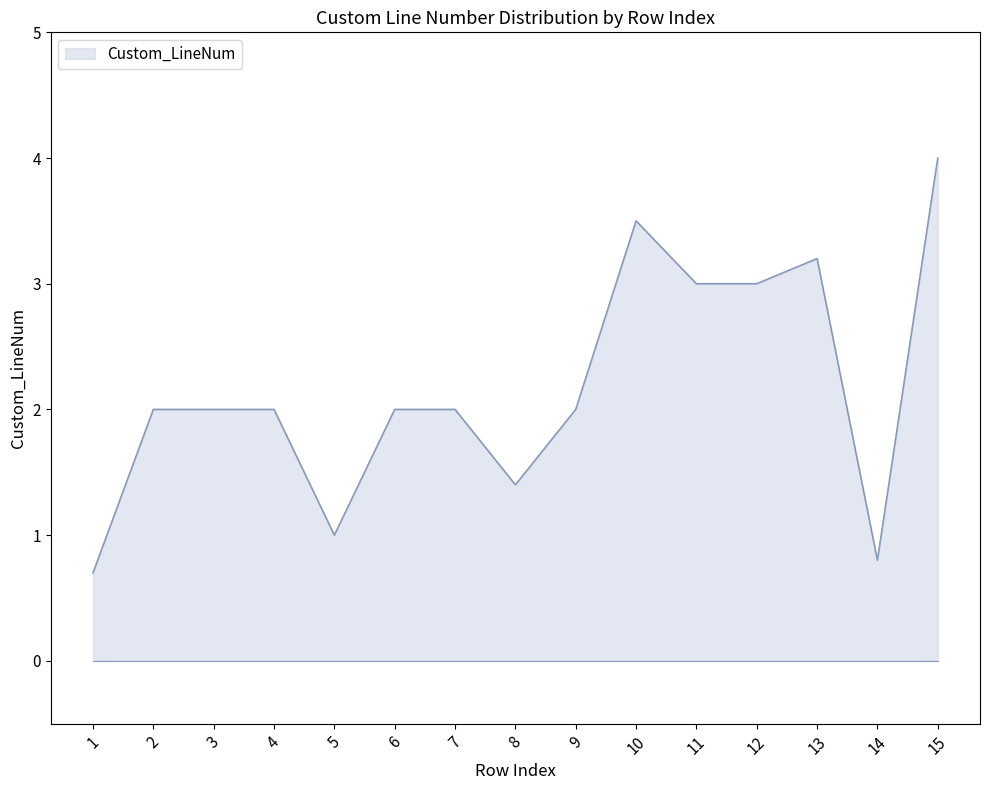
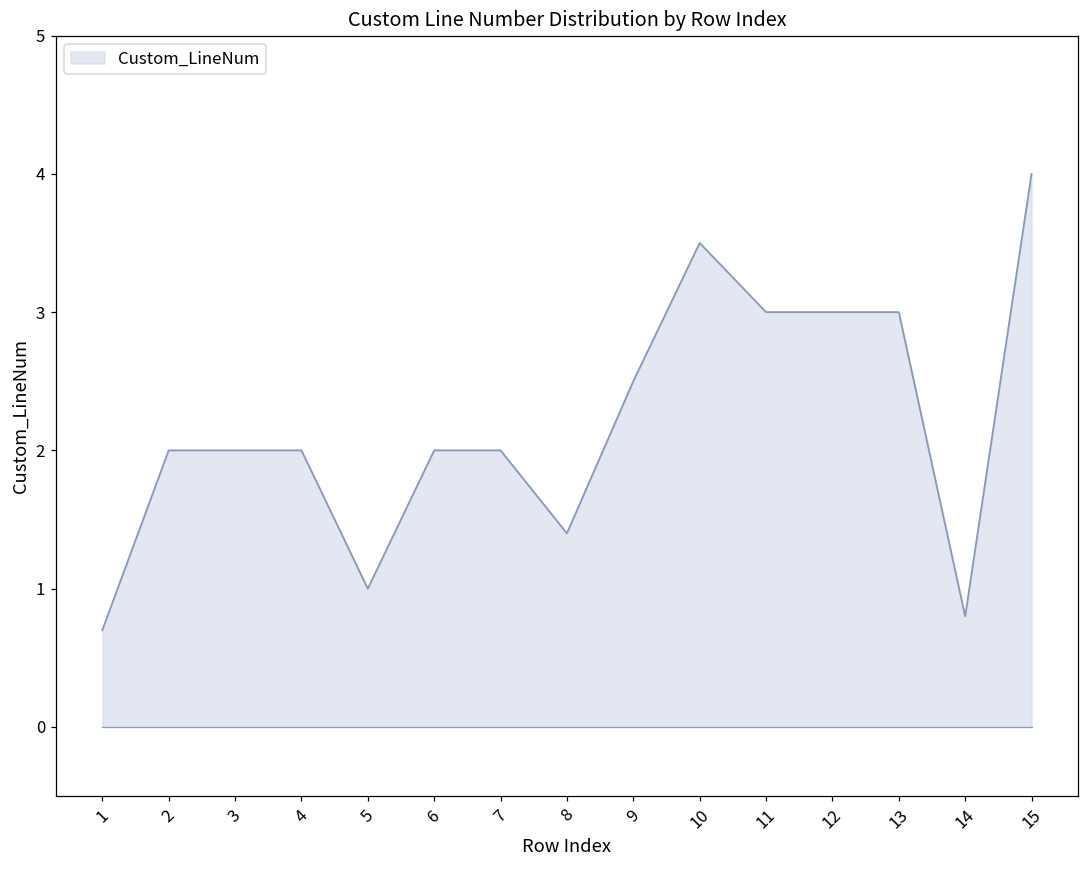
  {
    "Custom_LineNum": {
      "1": 0.7,
      "2": 2.0,
      "3": 2.0,
      "4": 2.0,
      "5": 1.0,
      "6": 2.0,
      "7": 2.0,
      "8": 1.4,
-     "9": 2.0,
+     "9": 2.5,
      "10": 3.5,
      "11": 3.0,
      "12": 3.0,
-     "13": 3.2,
+     "13": 3.0,
      "14": 0.8,
      "15": 4.0
    }
  }
